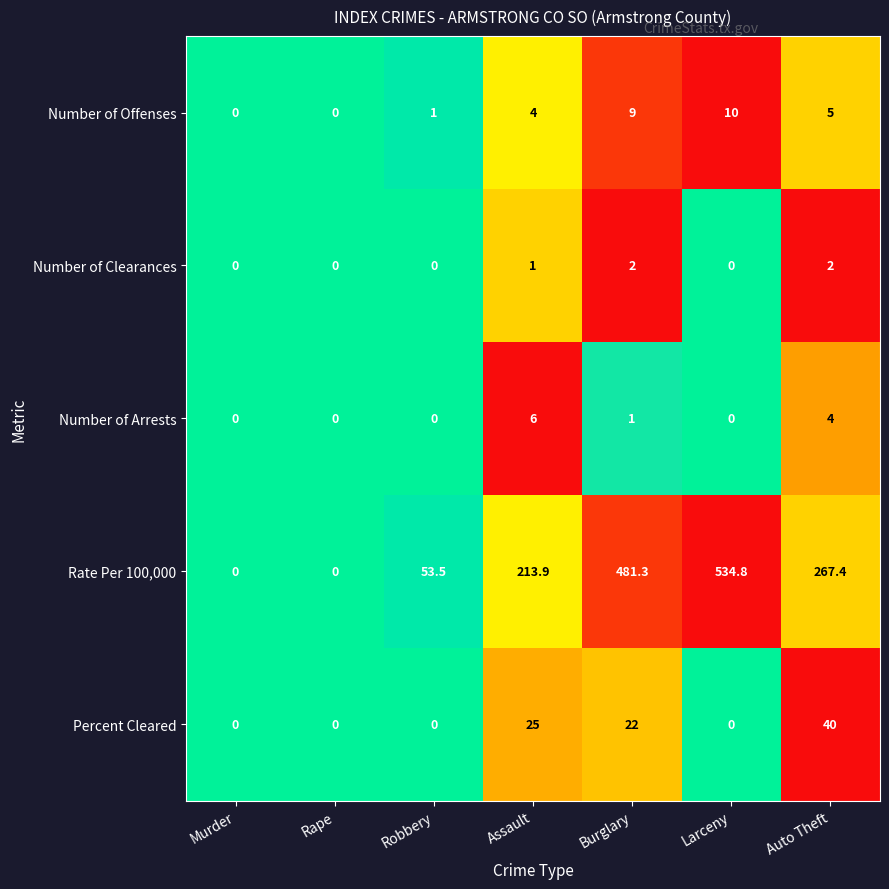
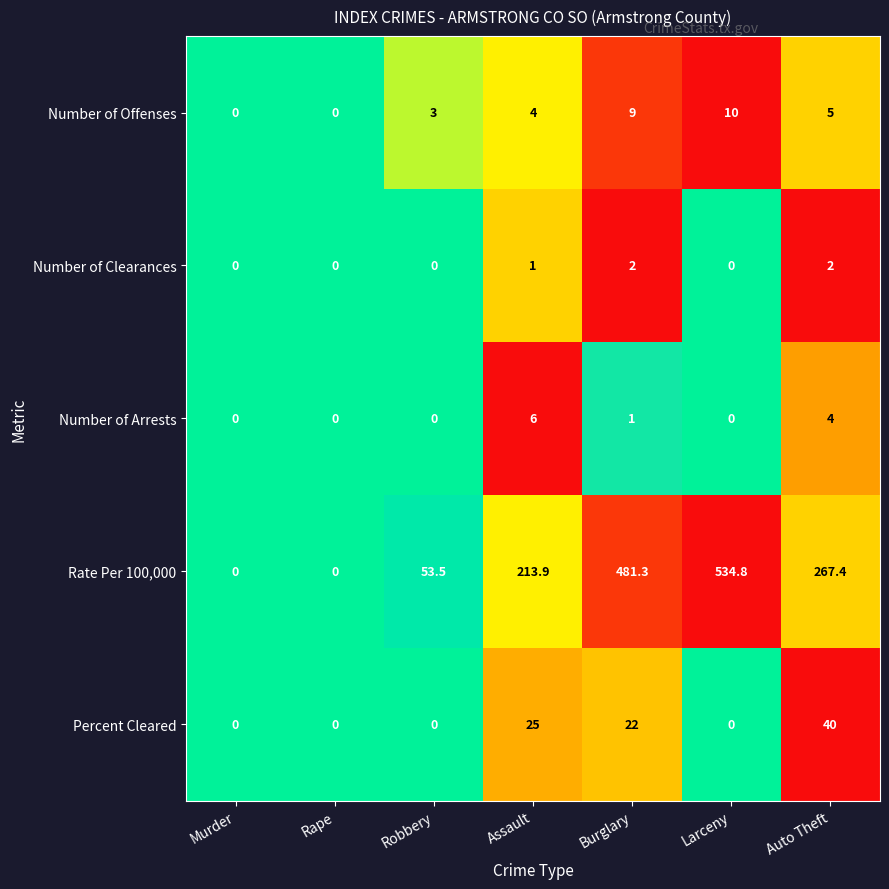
  {
    "Number of Offenses": {
      "Murder": 0,
      "Rape": 0,
-     "Robbery": 1,
+     "Robbery": 3,
      "Assault": 4,
      "Burglary": 9,
      "Larceny": 10,
      "Auto Theft": 5
    },
    "Number of Clearances": {
      "Murder": 0,
      "Rape": 0,
      "Robbery": 0,
      "Assault": 1,
      "Burglary": 2,
      "Larceny": 0,
      "Auto Theft": 2
    },
    "Number of Arrests": {
      "Murder": 0,
      "Rape": 0,
      "Robbery": 0,
      "Assault": 6,
      "Burglary": 1,
      "Larceny": 0,
      "Auto Theft": 4
    },
    "Rate Per 100,000": {
      "Murder": 0,
      "Rape": 0,
      "Robbery": 53.5,
      "Assault": 213.9,
      "Burglary": 481.3,
      "Larceny": 534.8,
      "Auto Theft": 267.4
    },
    "Percent Cleared": {
      "Murder": 0,
      "Rape": 0,
      "Robbery": 0,
      "Assault": 25,
      "Burglary": 22,
      "Larceny": 0,
      "Auto Theft": 40
    }
  }
